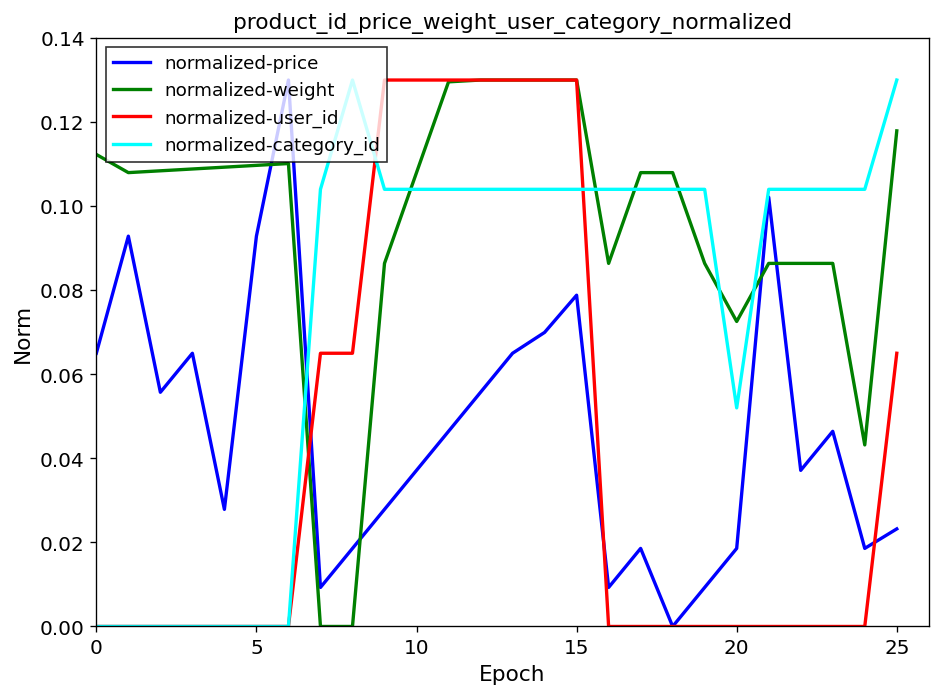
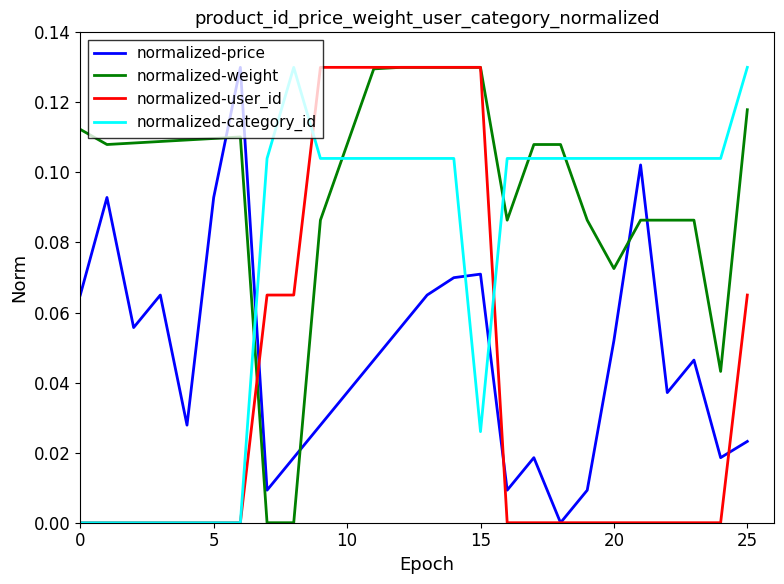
  {
    "normalized-price": {
      "0": 0.065,
-     "15": 0.079,
-     "20": 0.019,
+     "15": 0.071,
+     "20": 0.052,
      "25": 0.023
    },
    "normalized-weight": {
      "0": 0.112,
      "20": 0.073,
      "25": 0.118
    },
    "normalized-user_id": {
      "20": 0.000,
      "25": 0.065
    },
    "normalized-category_id": {
-     "15": 0.104,
-     "20": 0.052,
+     "15": 0.026,
+     "20": 0.104,
      "25": 0.130
    }
  }
